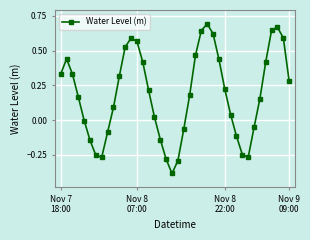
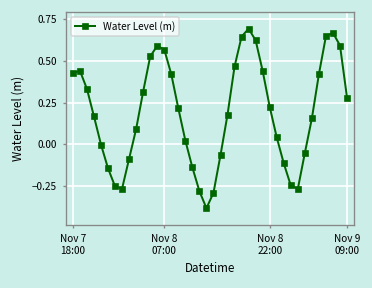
  {
-   "Nov 7 18:00": 0.33,
+   "Nov 7 18:00": 0.43,
    "Nov 8 07:00": 0.57,
    "Nov 8 22:00": 0.22,
    "Nov 9 09:00": 0.28
  }
